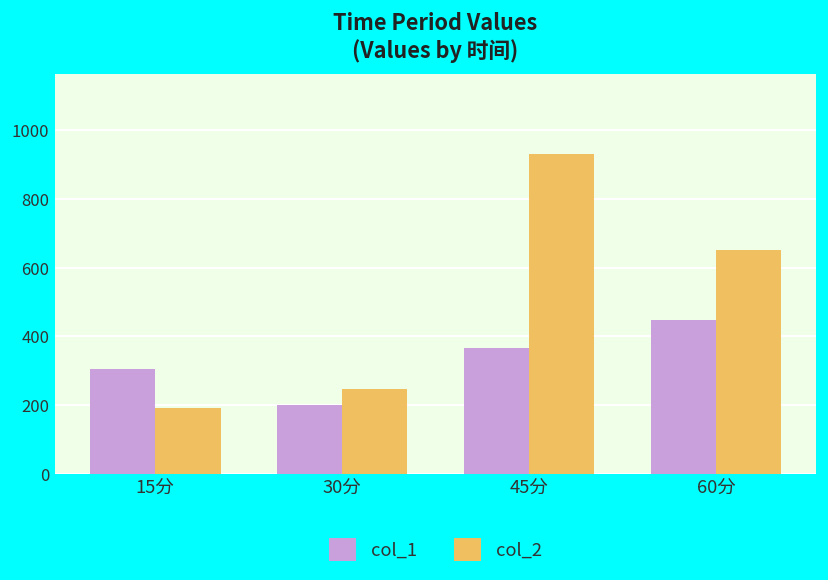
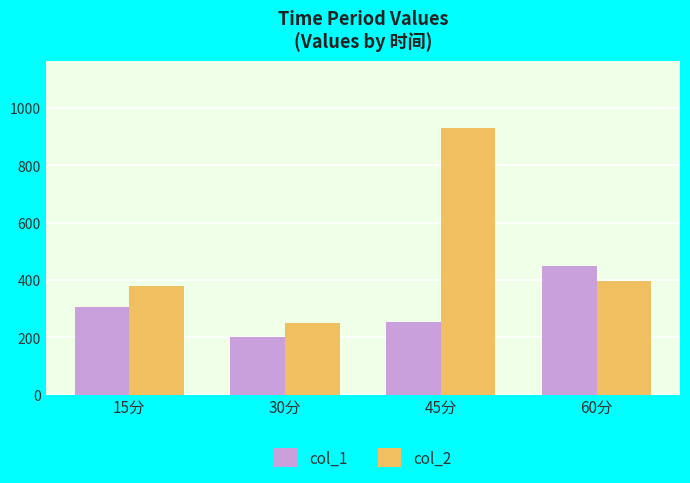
  {
    "col_1": {
      "15分": 310,
      "30分": 200,
-     "45分": 370,
+     "45分": 250,
      "60分": 450
    },
    "col_2": {
-     "15分": 190,
+     "15分": 380,
      "30分": 250,
      "45分": 930,
-     "60分": 650
+     "60分": 400
    }
  }
